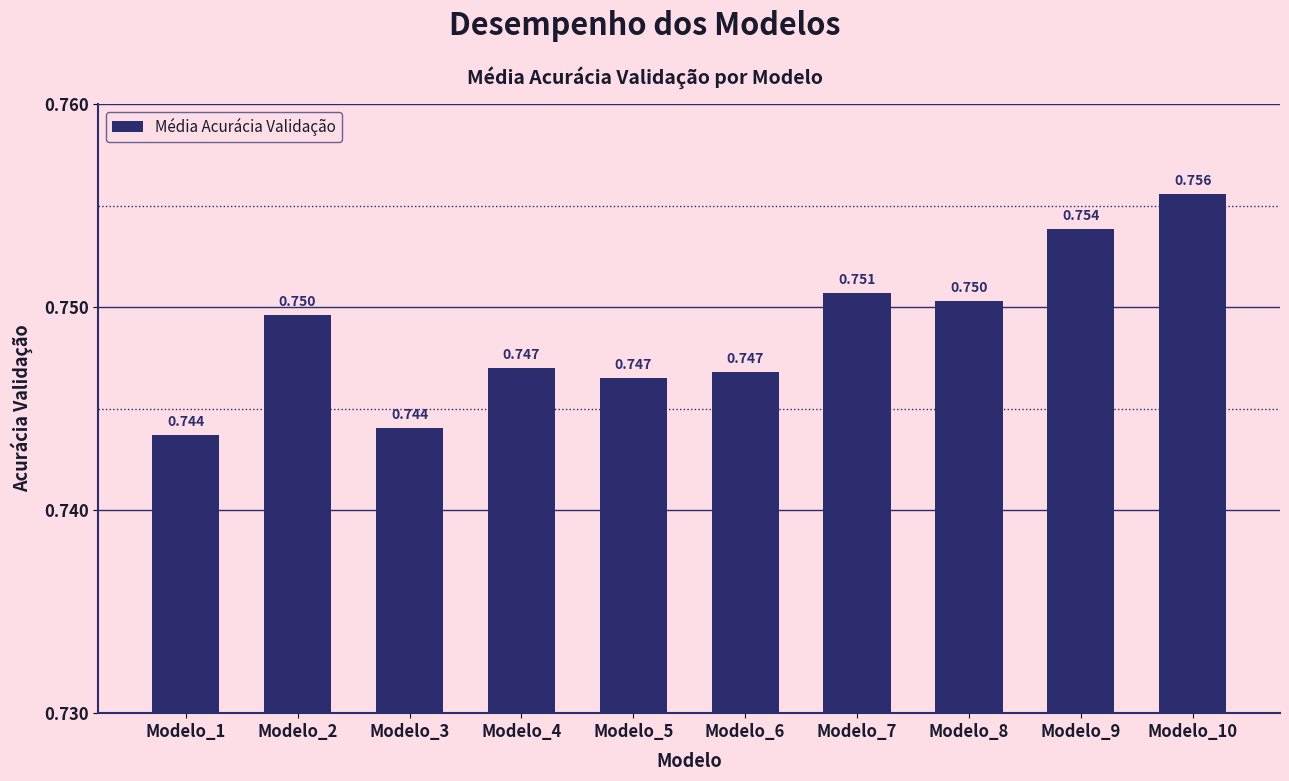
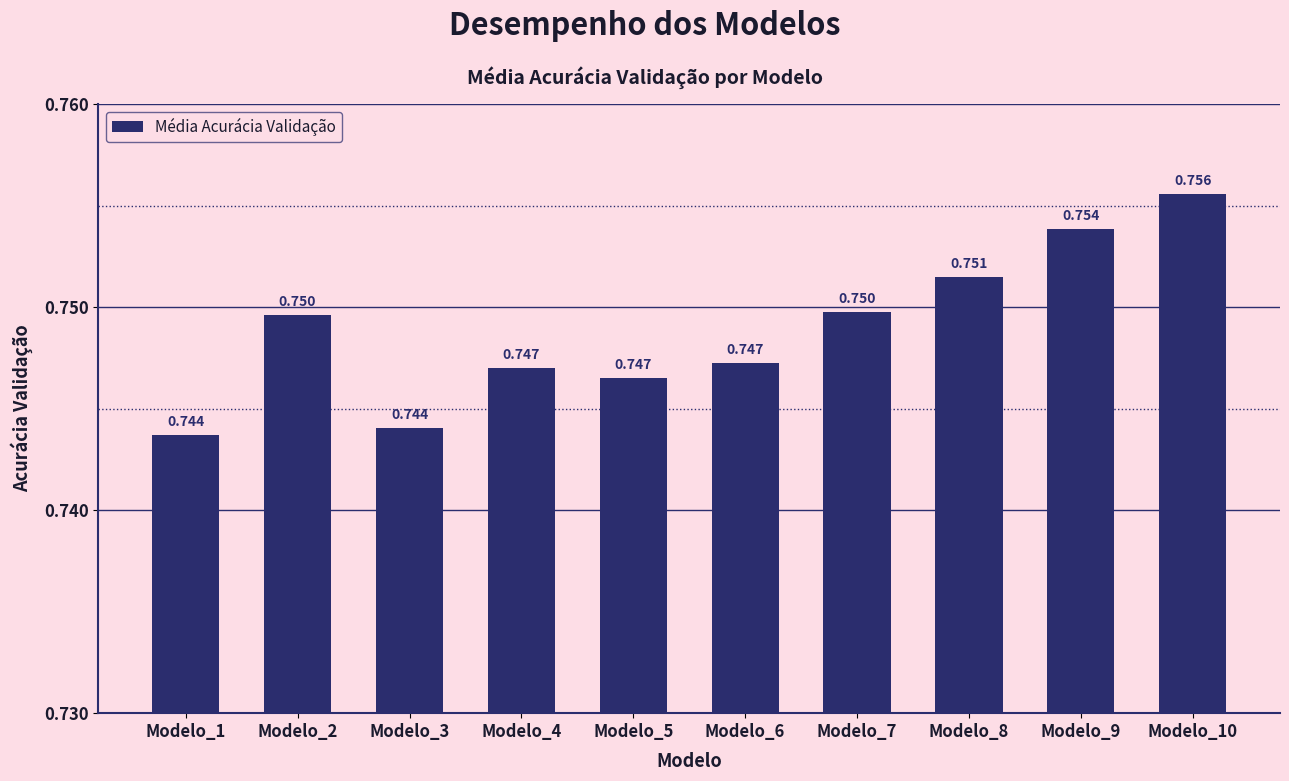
  {
    "Modelo_1": 0.744,
    "Modelo_2": 0.750,
    "Modelo_3": 0.744,
    "Modelo_4": 0.747,
    "Modelo_5": 0.747,
-   "Modelo_6": 0.7468,
-   "Modelo_7": 0.751,
-   "Modelo_8": 0.750,
+   "Modelo_6": 0.7473,
+   "Modelo_7": 0.750,
+   "Modelo_8": 0.751,
    "Modelo_9": 0.754,
    "Modelo_10": 0.756
  }
